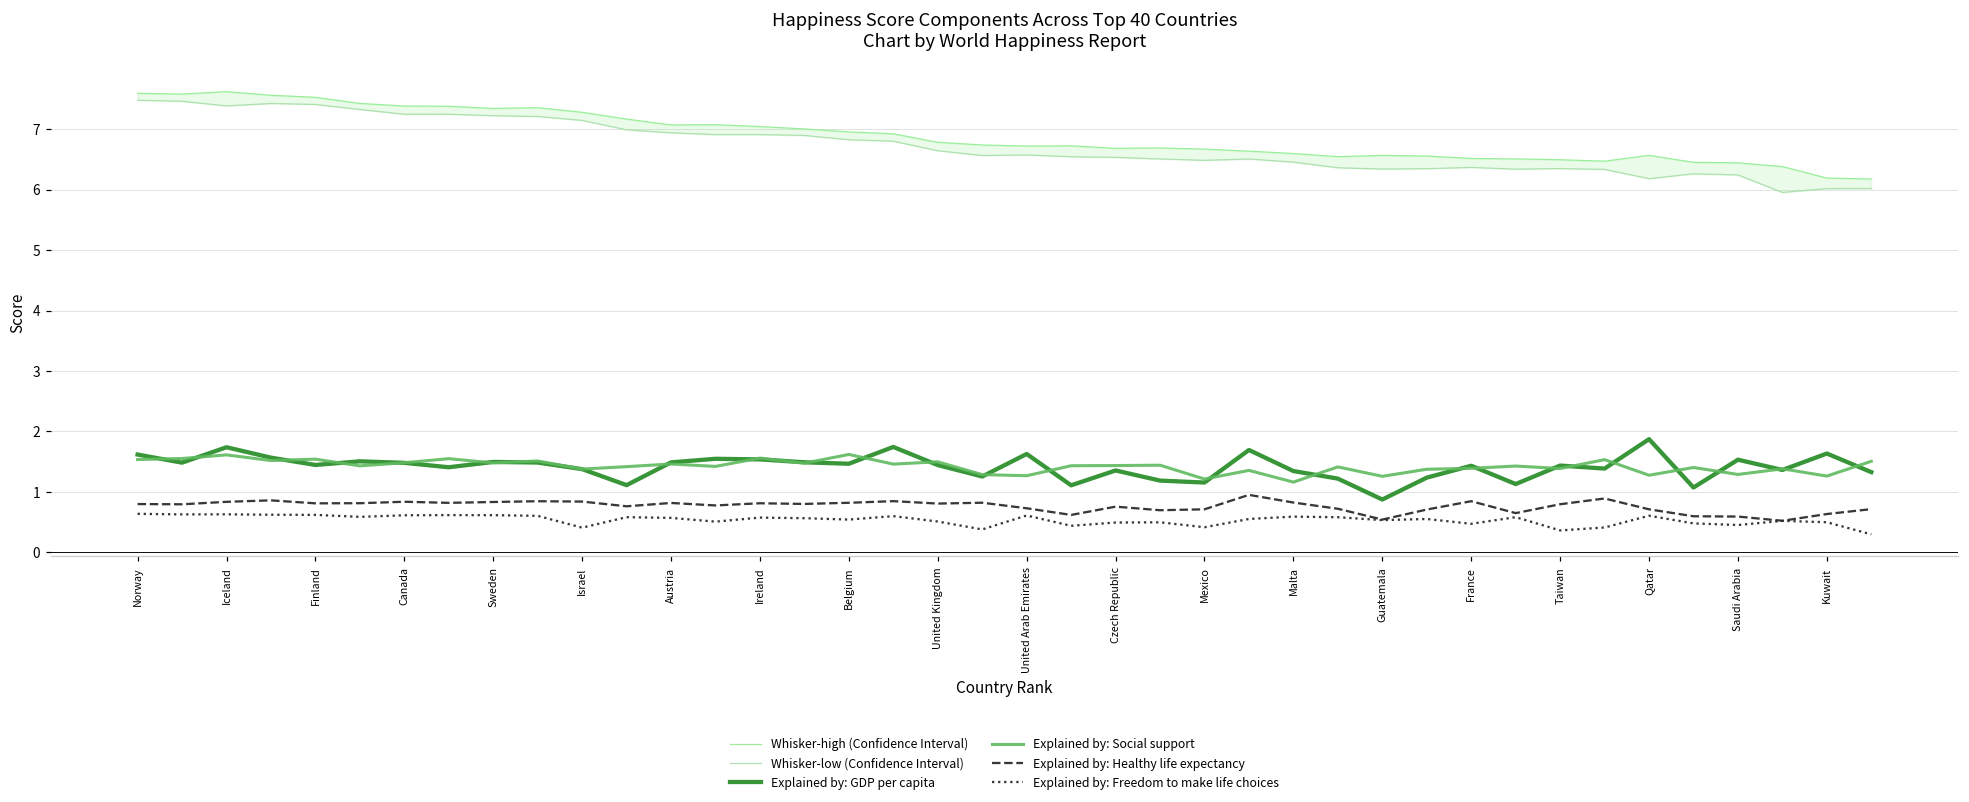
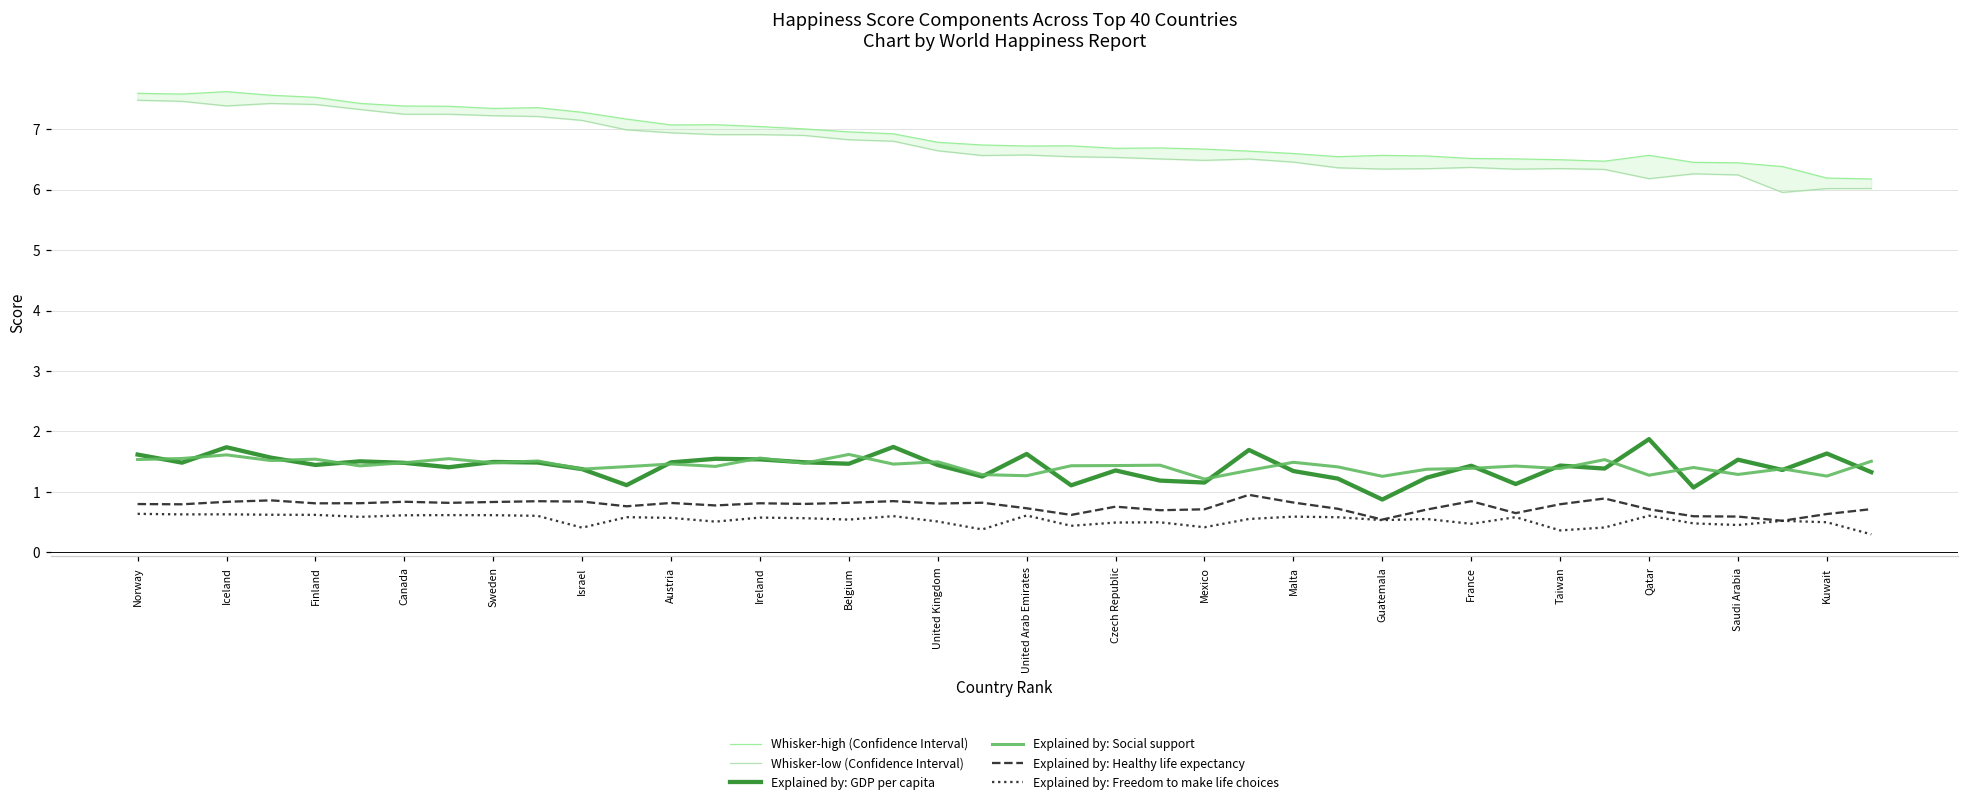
  {
    "Explained by: GDP per capita": {
      "Norway": 1.6,
      "Iceland": 1.7,
      "Finland": 1.4,
      "Belgium": 1.5,
      "United Kingdom": 1.4,
      "United Arab Emirates": 1.6,
      "Czech Republic": 1.4,
      "Mexico": 1.2,
      "Malta": 1.3,
      "Guatemala": 0.9,
      "Taiwan": 1.4,
      "Qatar": 1.9,
      "Saudi Arabia": 1.5,
      "Kuwait": 1.6
    },
    "Explained by: Social support": {
      "Norway": 1.5,
      "Iceland": 1.6,
      "Finland": 1.5,
      "Belgium": 1.6,
      "United Kingdom": 1.5,
      "United Arab Emirates": 1.3,
      "Czech Republic": 1.4,
      "Mexico": 1.2,
-     "Malta": 1.2,
+     "Malta": 1.5,
      "Guatemala": 1.3,
      "Taiwan": 1.4,
      "Qatar": 1.3,
      "Saudi Arabia": 1.3,
      "Kuwait": 1.3
    }
  }
